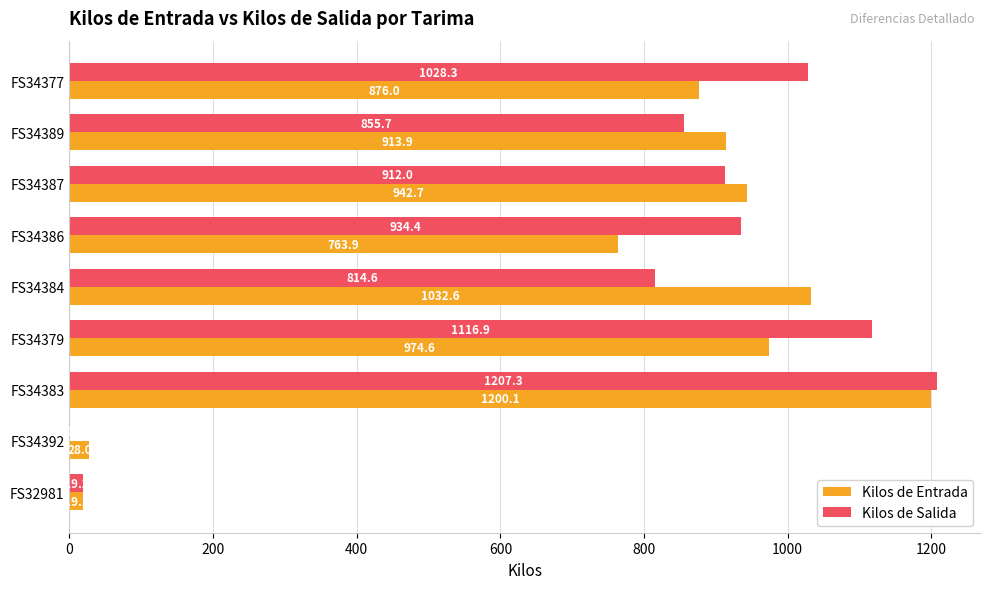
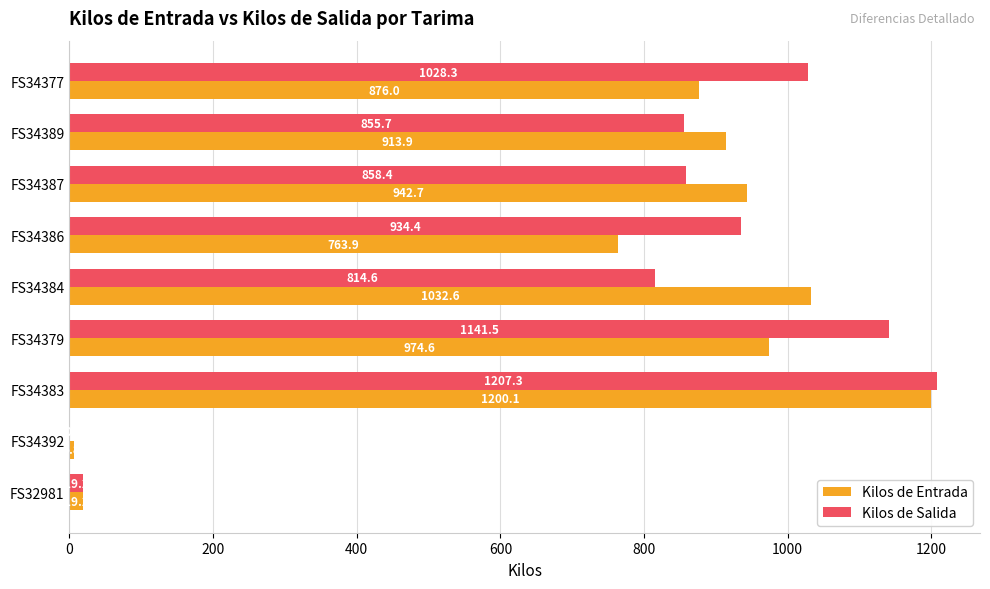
  {
    "Kilos de Entrada": {
-     "FS34392": 30
+     "FS34392": 10
    },
    "Kilos de Salida": {
      "FS34377": 1028.3,
      "FS34389": 855.7,
-     "FS34387": 912.0,
+     "FS34387": 858.4,
      "FS34386": 934.4,
      "FS34384": 814.6,
-     "FS34379": 1116.9,
+     "FS34379": 1141.5,
      "FS34383": 1207.3,
      "FS32981": 19.2
    }
  }
